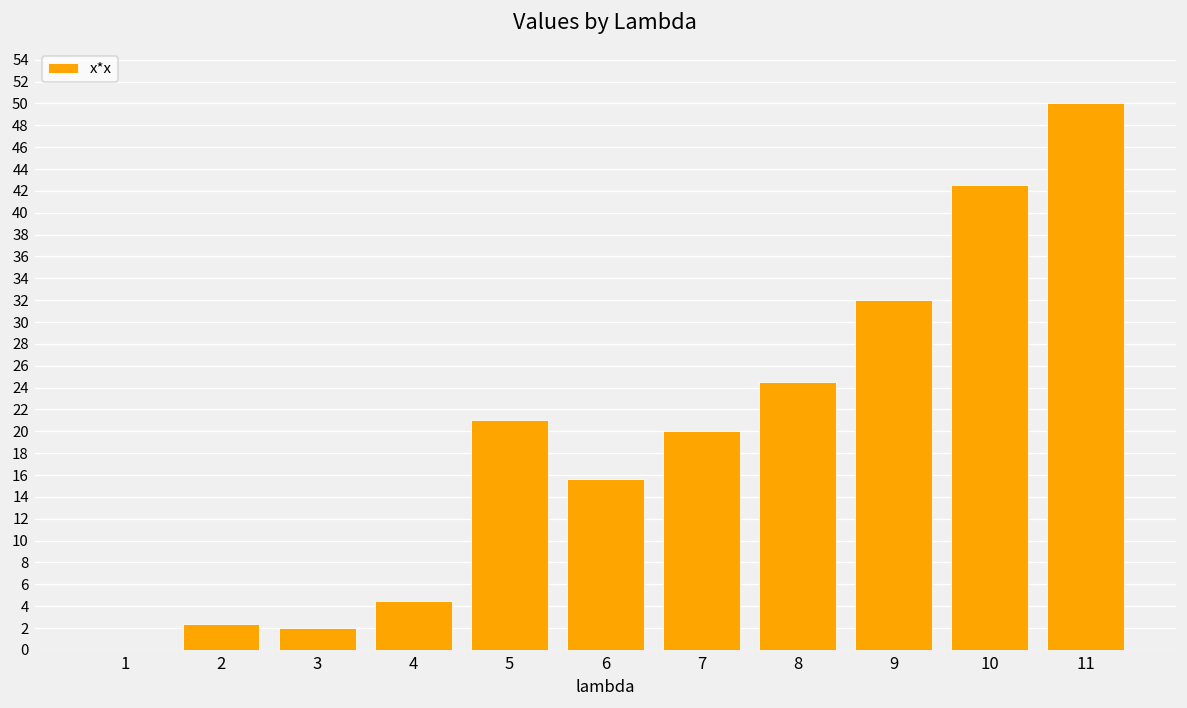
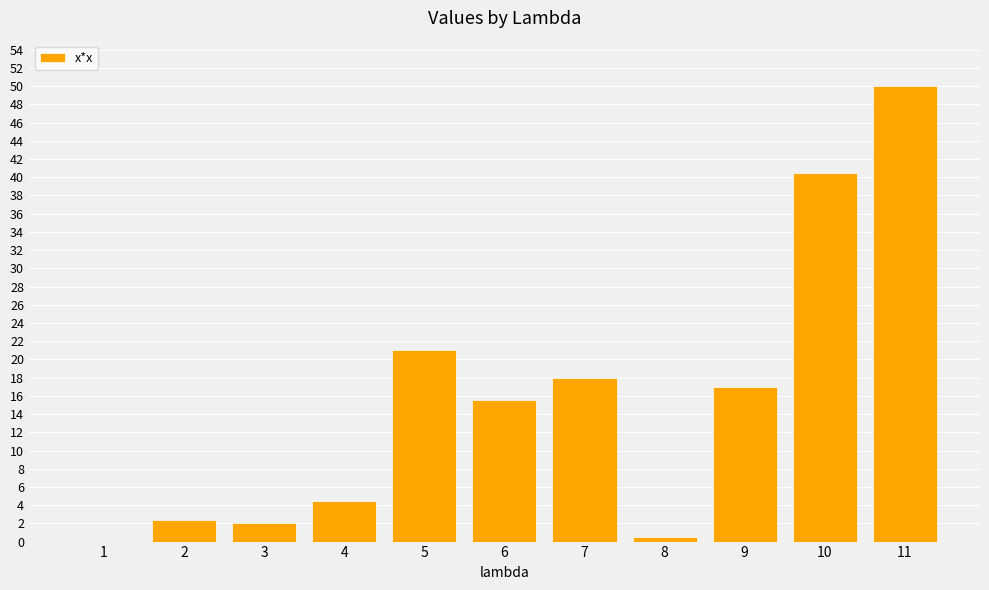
  {
    "1": 0,
    "2": 2,
    "3": 2,
    "4": 5,
    "5": 21,
    "6": 16,
-   "7": 20,
-   "8": 25,
-   "9": 32,
-   "10": 43,
+   "7": 18,
+   "8": 1,
+   "9": 17,
+   "10": 41,
    "11": 50
  }
